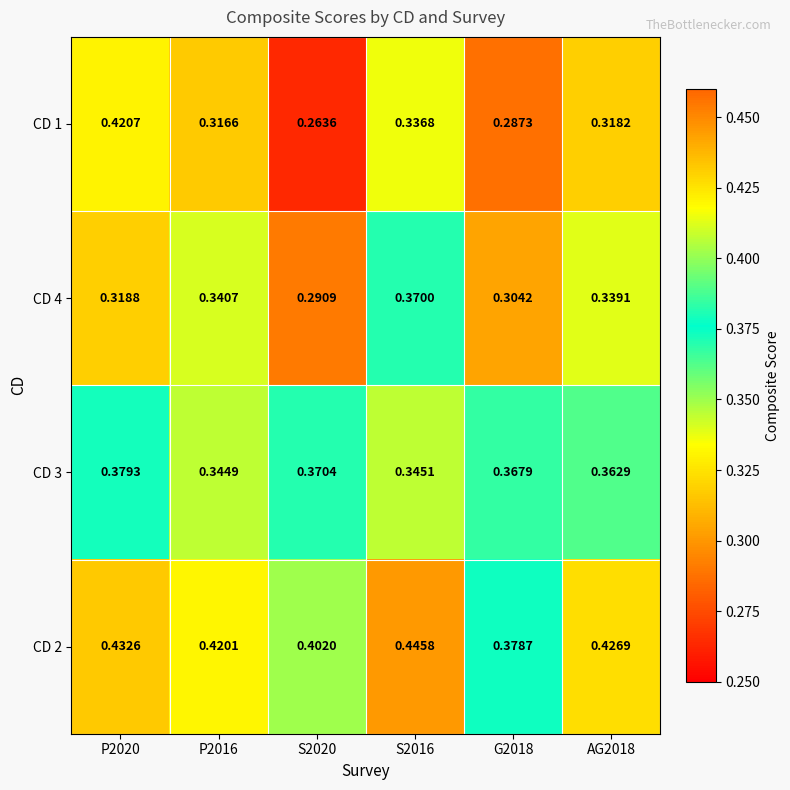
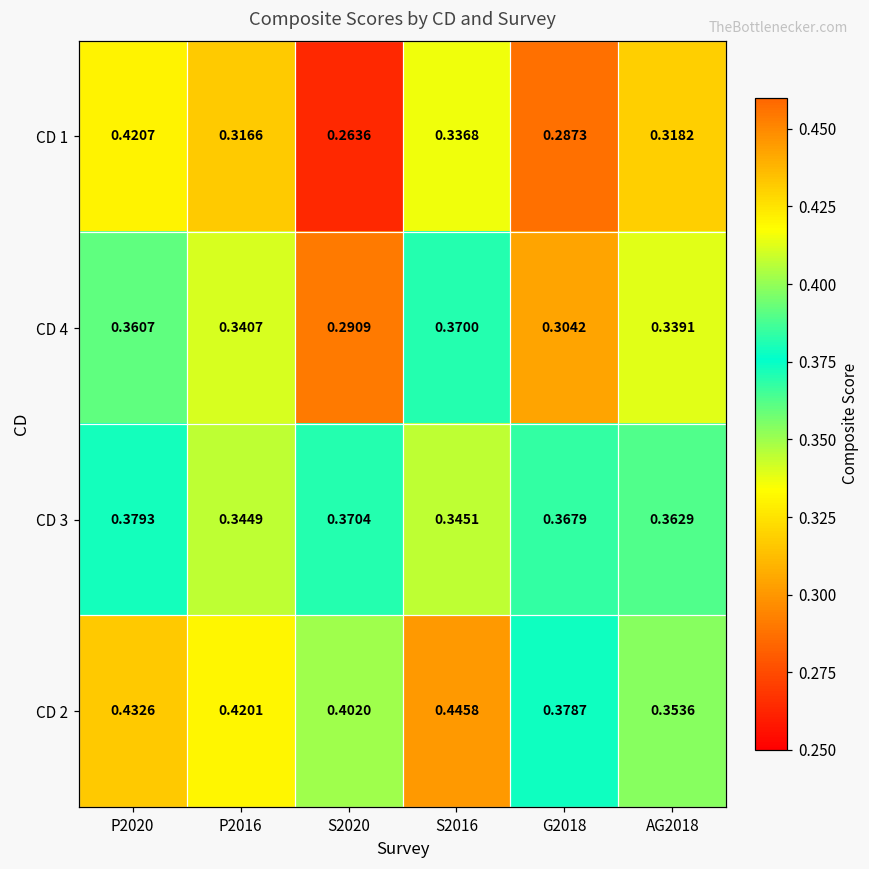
  {
    "CD 1": {
      "P2020": 0.4207,
      "P2016": 0.3166,
      "S2020": 0.2636,
      "S2016": 0.3368,
      "G2018": 0.2873,
      "AG2018": 0.3182
    },
    "CD 4": {
-     "P2020": 0.3188,
+     "P2020": 0.3607,
      "P2016": 0.3407,
      "S2020": 0.2909,
      "S2016": 0.3700,
      "G2018": 0.3042,
      "AG2018": 0.3391
    },
    "CD 3": {
      "P2020": 0.3793,
      "P2016": 0.3449,
      "S2020": 0.3704,
      "S2016": 0.3451,
      "G2018": 0.3679,
      "AG2018": 0.3629
    },
    "CD 2": {
      "P2020": 0.4326,
      "P2016": 0.4201,
      "S2020": 0.4020,
      "S2016": 0.4458,
      "G2018": 0.3787,
-     "AG2018": 0.4269
+     "AG2018": 0.3536
    }
  }
